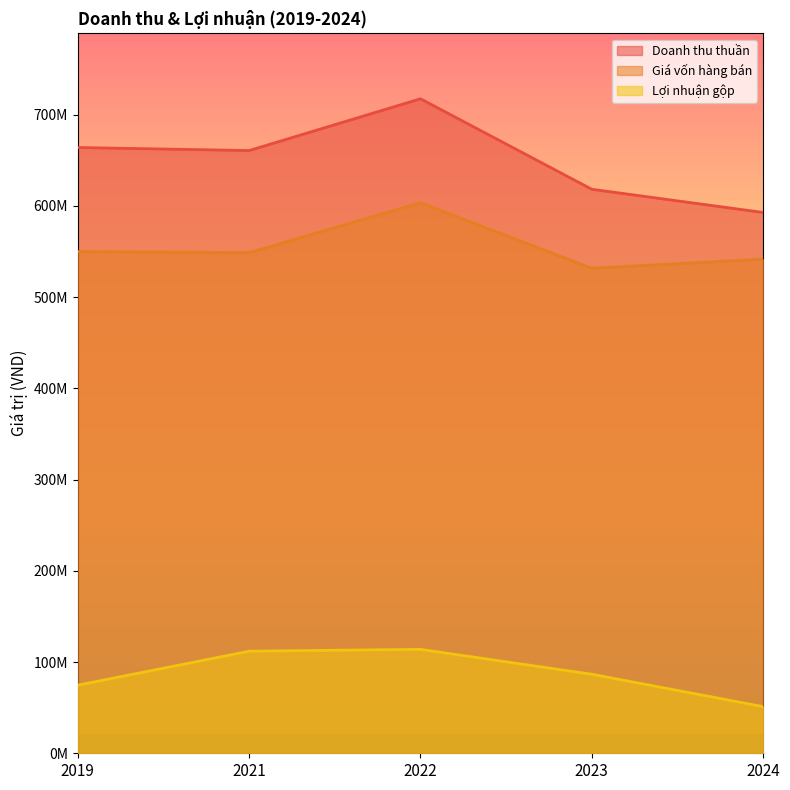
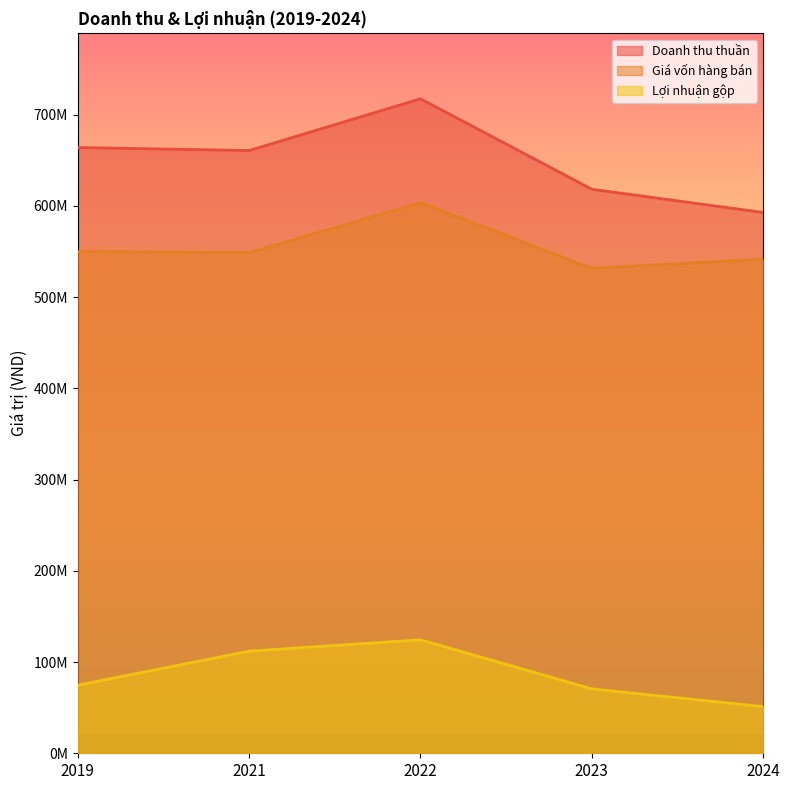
  {
    "Lợi nhuận gộp": {
      "2019": 70000000,
      "2021": 110000000,
-     "2022": 110000000,
-     "2023": 90000000,
+     "2022": 120000000,
+     "2023": 70000000,
      "2024": 50000000
    }
  }
